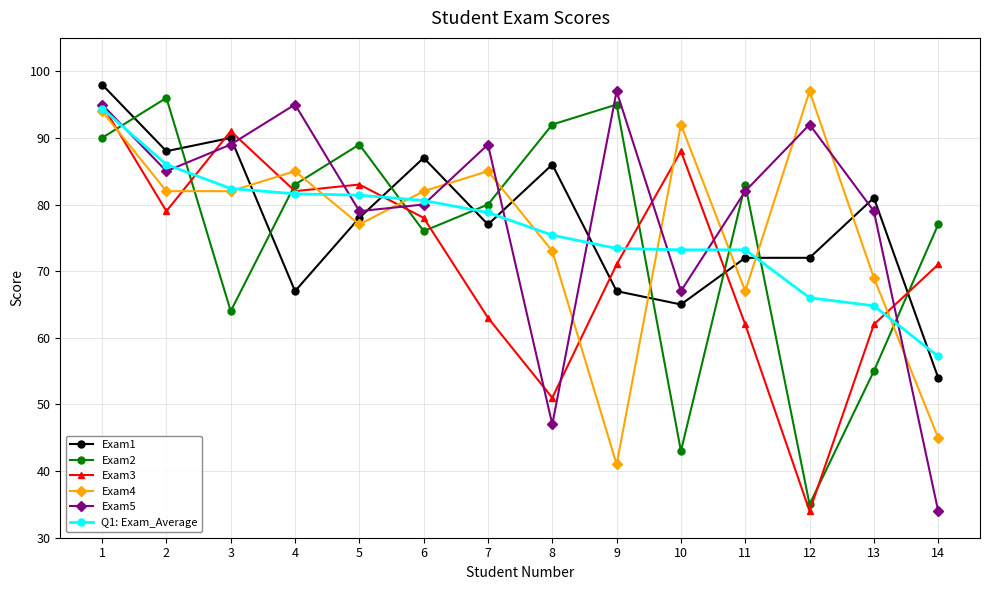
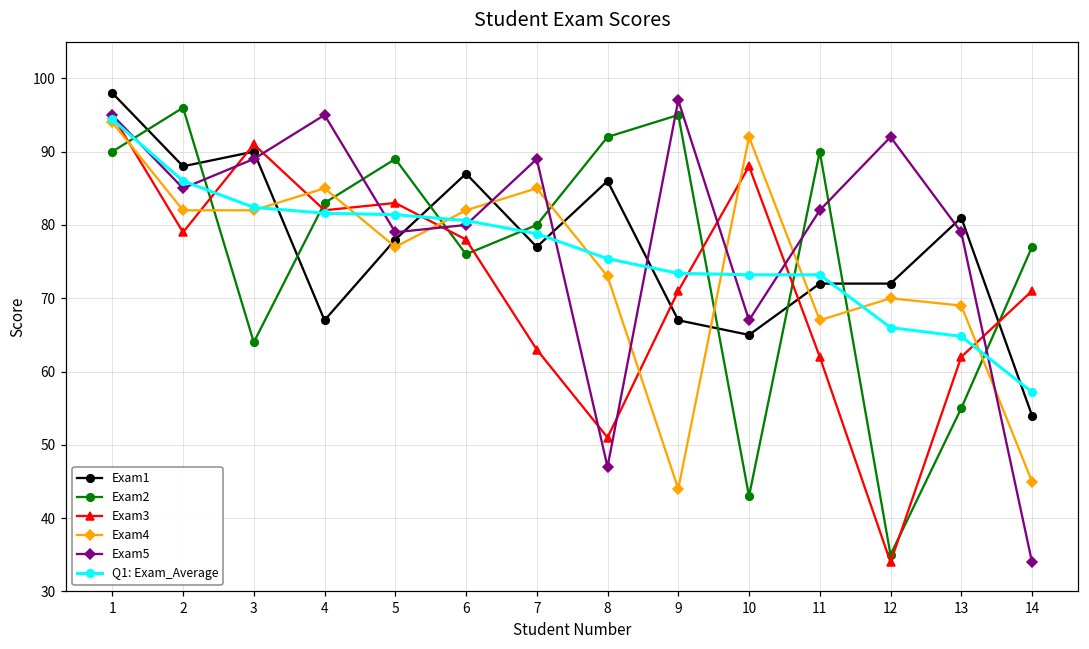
  {
    "Exam1": {
      "1": 98,
      "2": 88,
      "3": 90,
      "4": 67,
      "5": 78,
      "6": 87,
      "7": 77,
      "8": 86,
      "9": 67,
      "10": 65,
      "11": 72,
      "12": 72,
      "13": 81,
      "14": 54
    },
    "Exam2": {
      "1": 90,
      "2": 96,
      "3": 64,
      "4": 83,
      "5": 89,
      "6": 76,
      "7": 80,
      "8": 92,
      "9": 95,
      "10": 43,
-     "11": 83,
+     "11": 90,
      "12": 35,
      "13": 55,
      "14": 77
    },
    "Exam3": {
      "2": 79,
      "3": 91,
      "4": 82,
      "5": 83,
      "6": 78,
      "7": 63,
      "8": 51,
      "9": 71,
      "10": 88,
      "11": 62,
      "12": 34,
      "13": 62,
      "14": 71
    },
    "Exam4": {
      "1": 94,
      "2": 82,
      "3": 82,
      "4": 85,
      "5": 77,
      "6": 82,
      "7": 85,
      "8": 73,
-     "9": 41,
+     "9": 44,
      "10": 92,
      "11": 67,
-     "12": 97,
+     "12": 70,
      "13": 69,
      "14": 45
    },
    "Exam5": {
      "2": 85,
      "3": 89,
      "4": 95,
      "5": 79,
      "6": 80,
      "7": 89,
      "8": 47,
      "9": 97,
      "10": 67,
      "11": 82,
      "12": 92,
      "13": 79,
      "14": 34
    },
    "Q1: Exam_Average": {
      "1": 94,
      "2": 86,
      "3": 82,
      "4": 82,
      "5": 81,
      "6": 81,
      "7": 79,
      "8": 75,
      "9": 73,
      "10": 73,
      "11": 73,
      "12": 66,
      "13": 65,
      "14": 57
    }
  }
